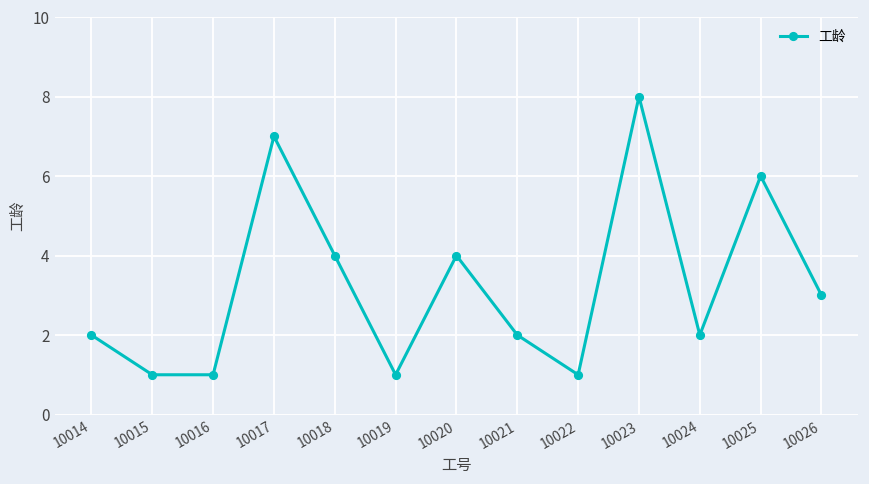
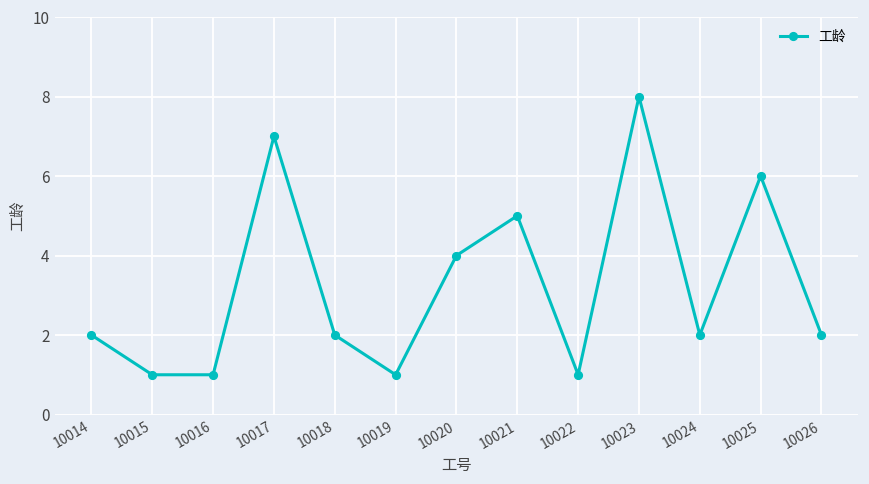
  {
    "10014": 2,
    "10015": 1,
    "10016": 1,
    "10017": 7,
-   "10018": 4,
+   "10018": 2,
    "10019": 1,
    "10020": 4,
-   "10021": 2,
+   "10021": 5,
    "10022": 1,
    "10023": 8,
    "10024": 2,
    "10025": 6,
-   "10026": 3
+   "10026": 2
  }
